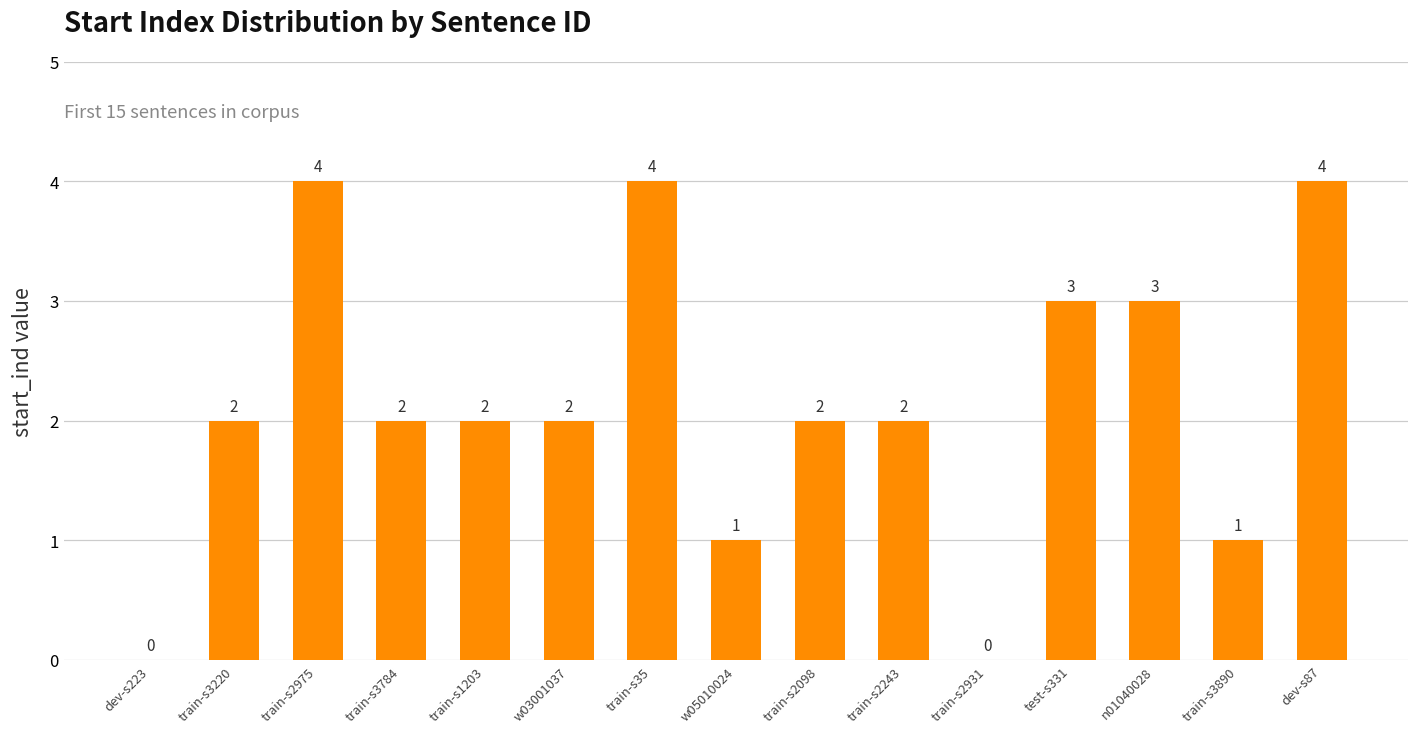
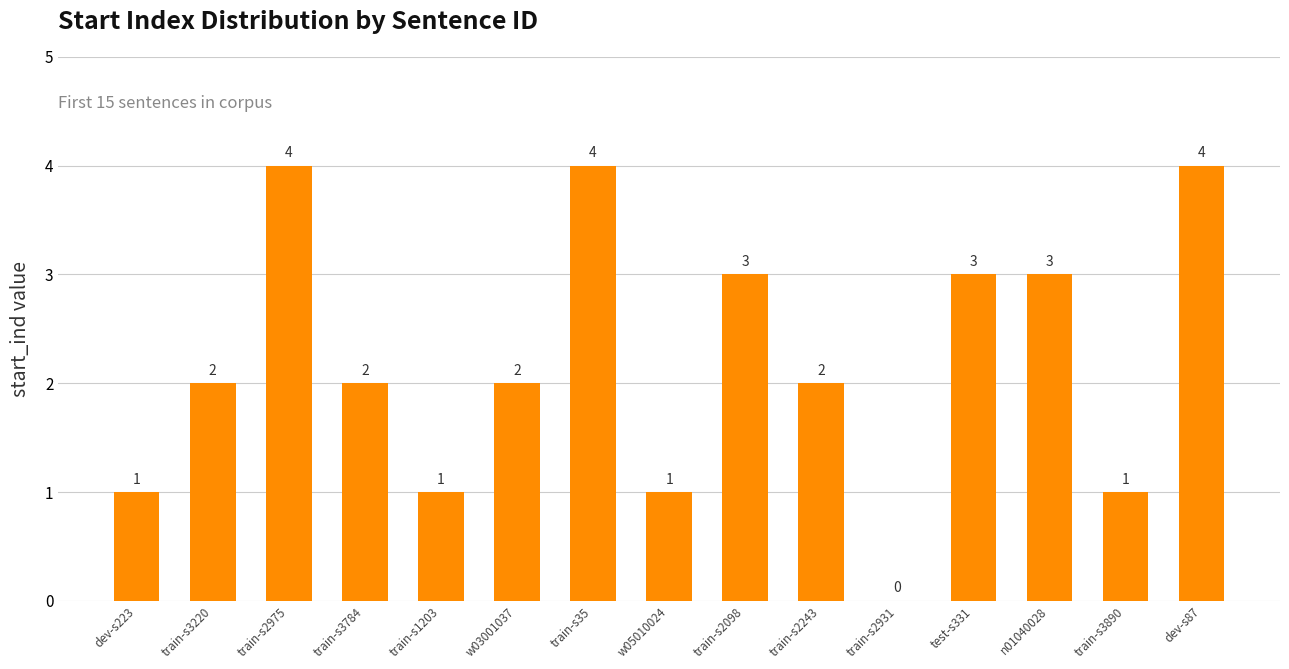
  {
-   "dev-s223": 0,
+   "dev-s223": 1,
    "train-s3220": 2,
    "train-s2975": 4,
    "train-s3784": 2,
-   "train-s1203": 2,
+   "train-s1203": 1,
    "w03001037": 2,
    "train-s35": 4,
    "w05010024": 1,
-   "train-s2098": 2,
+   "train-s2098": 3,
    "train-s2243": 2,
    "train-s2931": 0,
    "test-s331": 3,
    "n01040028": 3,
    "train-s3890": 1,
    "dev-s87": 4
  }
